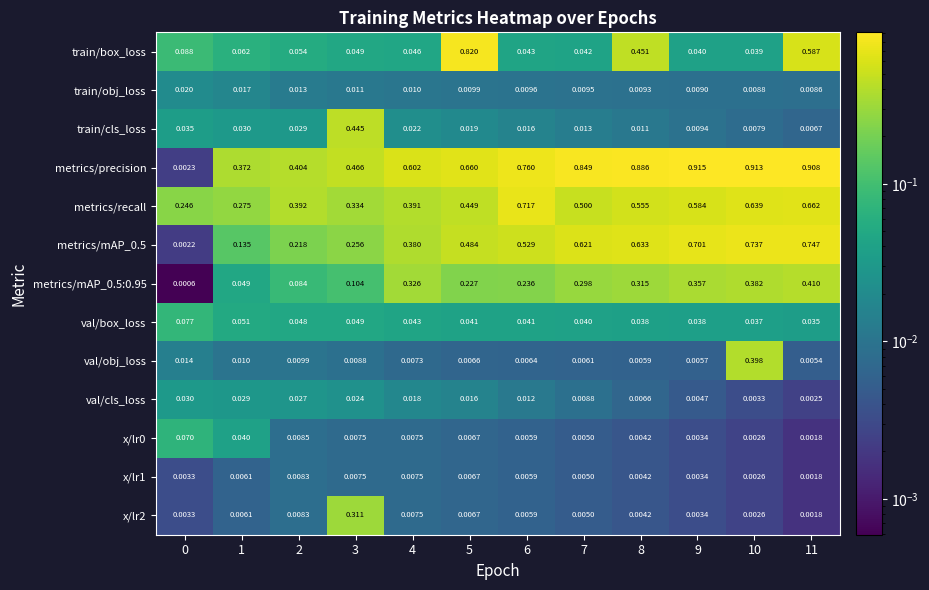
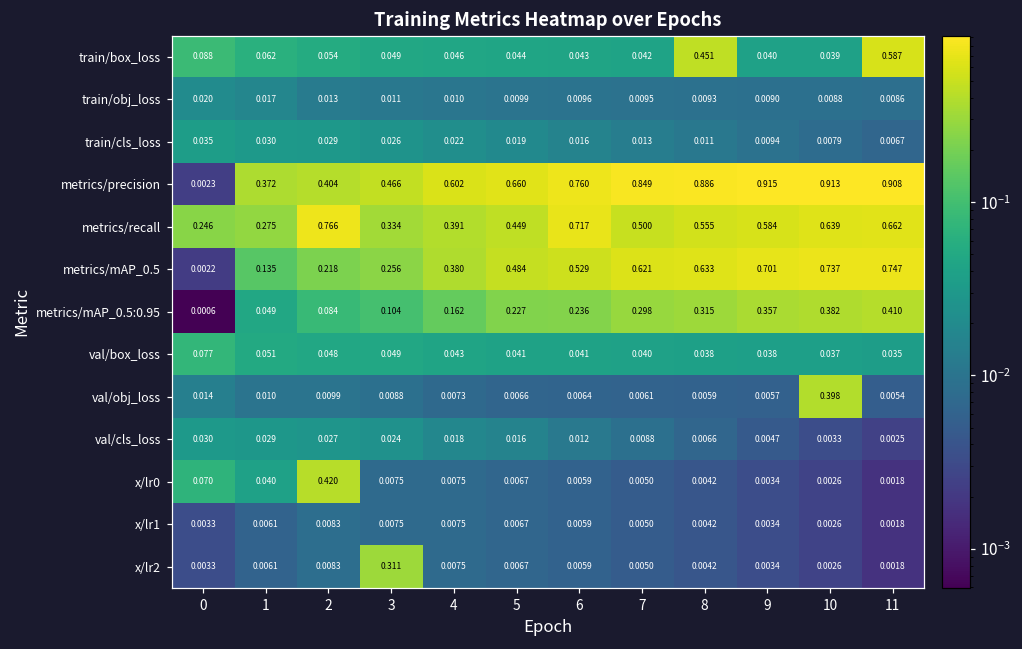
  {
    "train/box_loss": {
      "0": 0.088,
      "1": 0.062,
      "2": 0.054,
      "3": 0.049,
      "4": 0.046,
-     "5": 0.820,
+     "5": 0.044,
      "6": 0.043,
      "7": 0.042,
      "8": 0.451,
      "9": 0.040,
      "10": 0.039,
      "11": 0.587
    },
    "train/obj_loss": {
      "0": 0.020,
      "1": 0.017,
      "2": 0.013,
      "3": 0.011,
      "4": 0.010,
      "5": 0.0099,
      "6": 0.0096,
      "7": 0.0095,
      "8": 0.0093,
      "9": 0.0090,
      "10": 0.0088,
      "11": 0.0086
    },
    "train/cls_loss": {
      "0": 0.035,
      "1": 0.030,
      "2": 0.029,
-     "3": 0.445,
+     "3": 0.026,
      "4": 0.022,
      "5": 0.019,
      "6": 0.016,
      "7": 0.013,
      "8": 0.011,
      "9": 0.0094,
      "10": 0.0079,
      "11": 0.0067
    },
    "metrics/precision": {
      "0": 0.0023,
      "1": 0.372,
      "2": 0.404,
      "3": 0.466,
      "4": 0.602,
      "5": 0.660,
      "6": 0.760,
      "7": 0.849,
      "8": 0.886,
      "9": 0.915,
      "10": 0.913,
      "11": 0.908
    },
    "metrics/recall": {
      "0": 0.246,
      "1": 0.275,
-     "2": 0.392,
+     "2": 0.766,
      "3": 0.334,
      "4": 0.391,
      "5": 0.449,
      "6": 0.717,
      "7": 0.500,
      "8": 0.555,
      "9": 0.584,
      "10": 0.639,
      "11": 0.662
    },
    "metrics/mAP_0.5": {
      "0": 0.0022,
      "1": 0.135,
      "2": 0.218,
      "3": 0.256,
      "4": 0.380,
      "5": 0.484,
      "6": 0.529,
      "7": 0.621,
      "8": 0.633,
      "9": 0.701,
      "10": 0.737,
      "11": 0.747
    },
    "metrics/mAP_0.5:0.95": {
      "0": 0.0006,
      "1": 0.049,
      "2": 0.084,
      "3": 0.104,
-     "4": 0.326,
+     "4": 0.162,
      "5": 0.227,
      "6": 0.236,
      "7": 0.298,
      "8": 0.315,
      "9": 0.357,
      "10": 0.382,
      "11": 0.410
    },
    "val/box_loss": {
      "0": 0.077,
      "1": 0.051,
      "2": 0.048,
      "3": 0.049,
      "4": 0.043,
      "5": 0.041,
      "6": 0.041,
      "7": 0.040,
      "8": 0.038,
      "9": 0.038,
      "10": 0.037,
      "11": 0.035
    },
    "val/obj_loss": {
      "0": 0.014,
      "1": 0.010,
      "2": 0.0099,
      "3": 0.0088,
      "4": 0.0073,
      "5": 0.0066,
      "6": 0.0064,
      "7": 0.0061,
      "8": 0.0059,
      "9": 0.0057,
      "10": 0.398,
      "11": 0.0054
    },
    "val/cls_loss": {
      "0": 0.030,
      "1": 0.029,
      "2": 0.027,
      "3": 0.024,
      "4": 0.018,
      "5": 0.016,
      "6": 0.012,
      "7": 0.0088,
      "8": 0.0066,
      "9": 0.0047,
      "10": 0.0033,
      "11": 0.0025
    },
    "x/lr0": {
      "0": 0.070,
      "1": 0.040,
-     "2": 0.0085,
+     "2": 0.420,
      "3": 0.0075,
      "4": 0.0075,
      "5": 0.0067,
      "6": 0.0059,
      "7": 0.0050,
      "8": 0.0042,
      "9": 0.0034,
      "10": 0.0026,
      "11": 0.0018
    },
    "x/lr1": {
      "0": 0.0033,
      "1": 0.0061,
      "2": 0.0083,
      "3": 0.0075,
      "4": 0.0075,
      "5": 0.0067,
      "6": 0.0059,
      "7": 0.0050,
      "8": 0.0042,
      "9": 0.0034,
      "10": 0.0026,
      "11": 0.0018
    },
    "x/lr2": {
      "0": 0.0033,
      "1": 0.0061,
      "2": 0.0083,
      "3": 0.311,
      "4": 0.0075,
      "5": 0.0067,
      "6": 0.0059,
      "7": 0.0050,
      "8": 0.0042,
      "9": 0.0034,
      "10": 0.0026,
      "11": 0.0018
    }
  }
